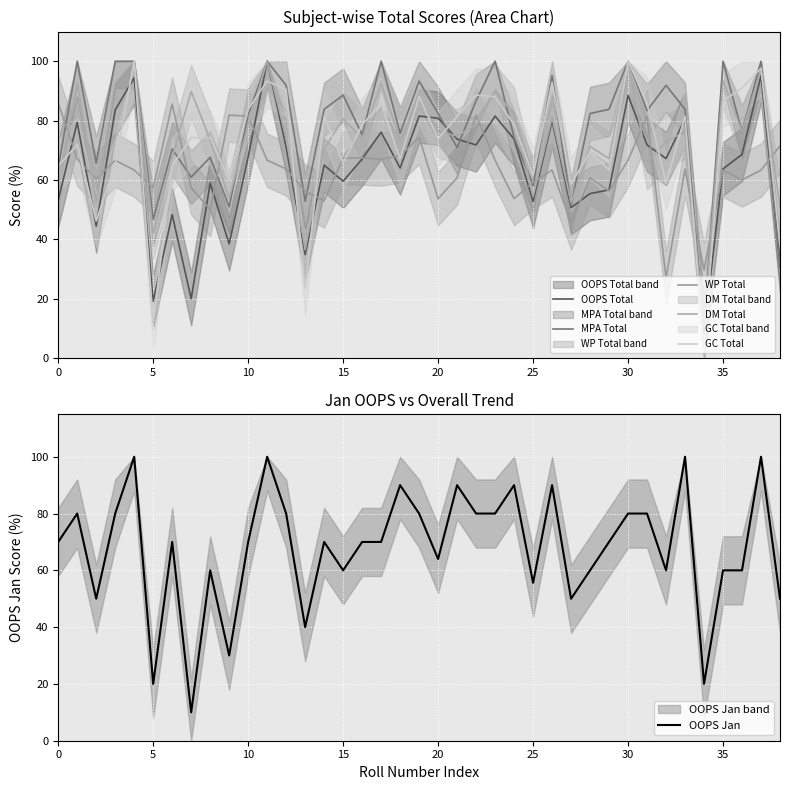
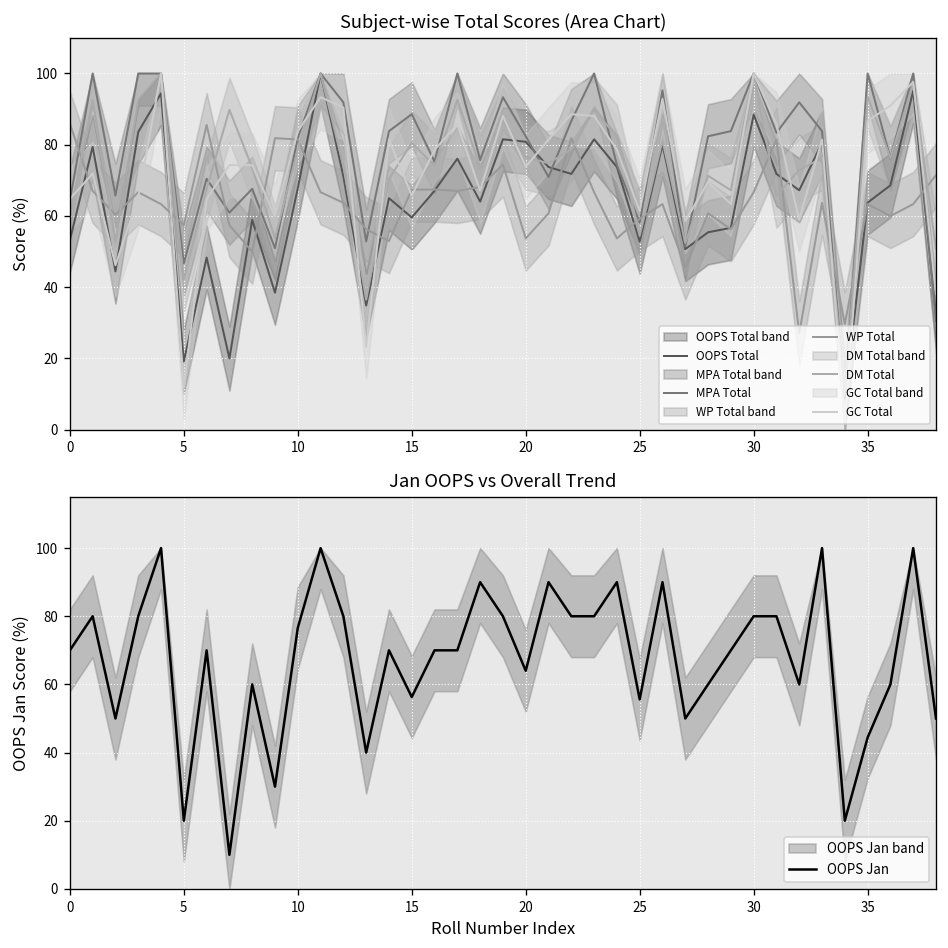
  {
    "Jan OOPS vs Overall Trend": {
      "OOPS Jan": {
        "0": 70,
        "5": 20,
-       "10": 70,
-       "15": 60,
+       "10": 77,
+       "15": 56,
        "20": 64,
        "25": 56,
        "30": 80,
-       "35": 60
+       "35": 44
      }
    }
  }
